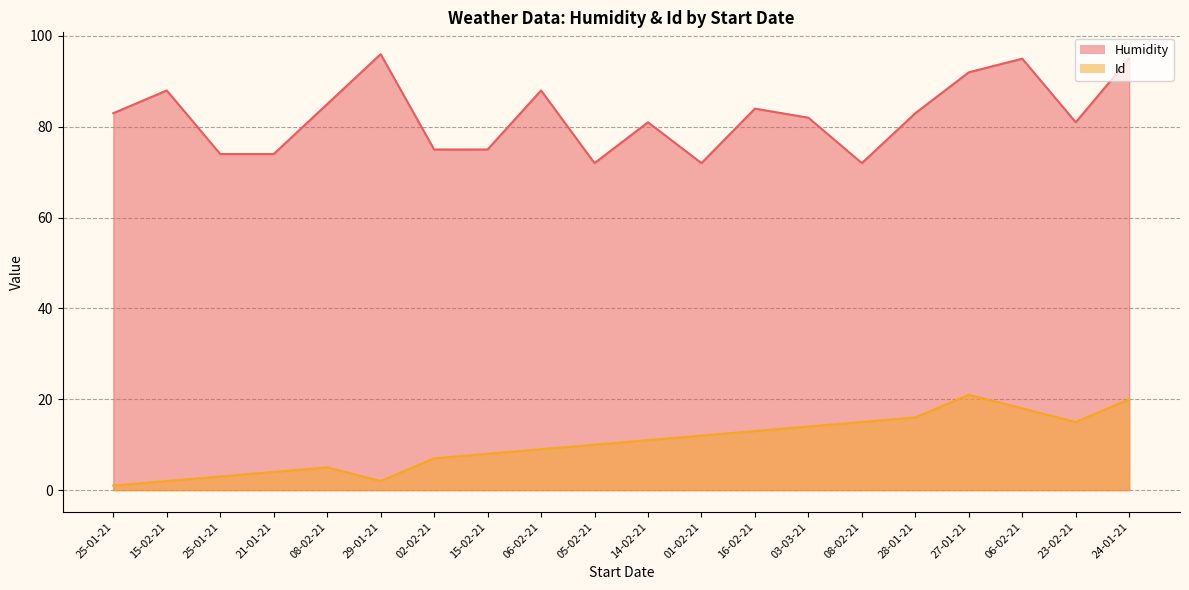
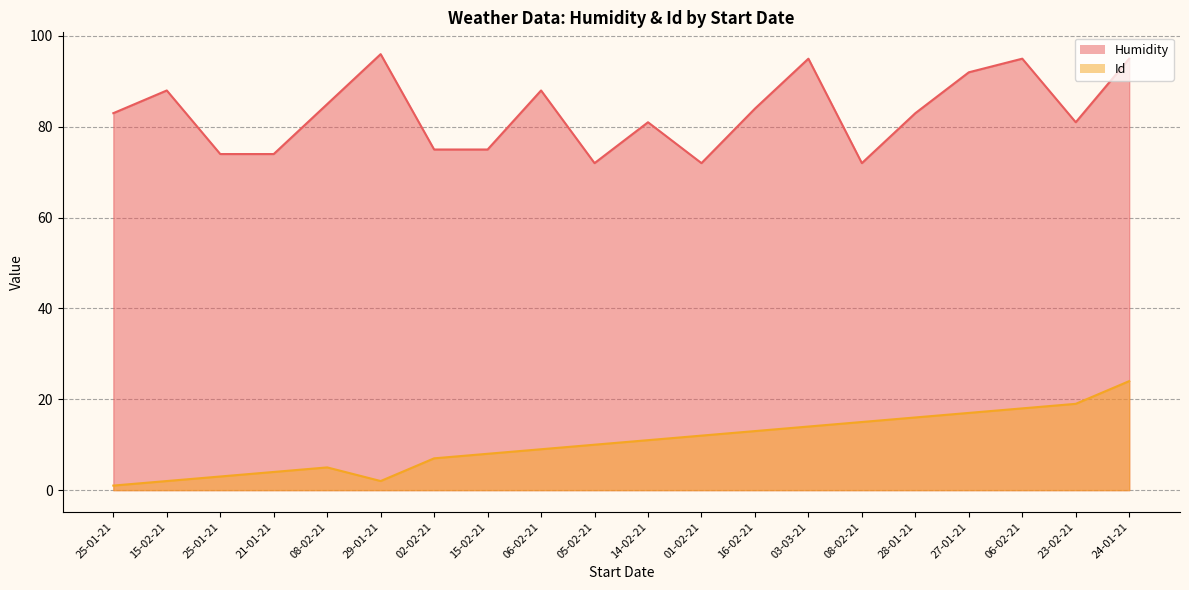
  {
    "Humidity": {
      "21-01-21": 74,
      "29-01-21": 96,
      "02-02-21": 75,
      "05-02-21": 72,
      "14-02-21": 81,
      "01-02-21": 72,
      "16-02-21": 84,
-     "03-03-21": 82,
+     "03-03-21": 95,
      "28-01-21": 83,
      "27-01-21": 92,
      "23-02-21": 81
    },
    "Id": {
      "21-01-21": 4,
      "29-01-21": 2,
      "02-02-21": 7,
      "05-02-21": 10,
      "14-02-21": 11,
      "01-02-21": 12,
      "16-02-21": 13,
      "03-03-21": 14,
      "28-01-21": 16,
-     "27-01-21": 21,
-     "23-02-21": 15,
-     "24-01-21": 20
+     "27-01-21": 17,
+     "23-02-21": 19,
+     "24-01-21": 24
    }
  }
